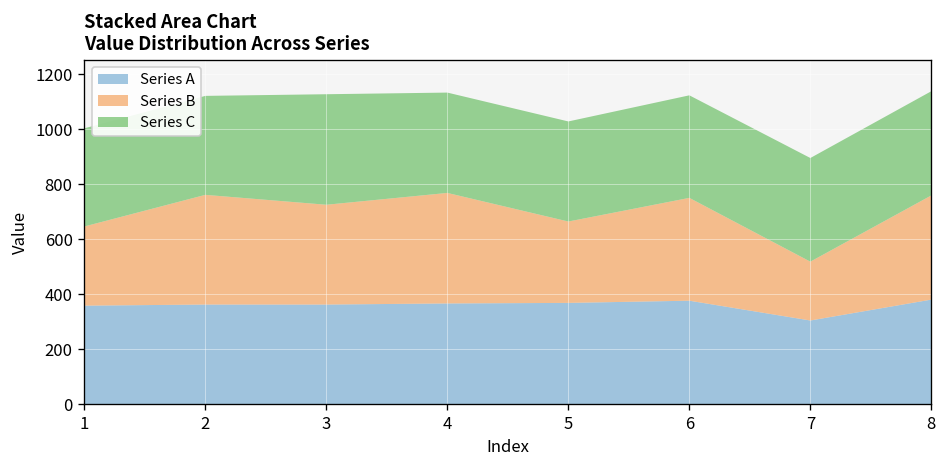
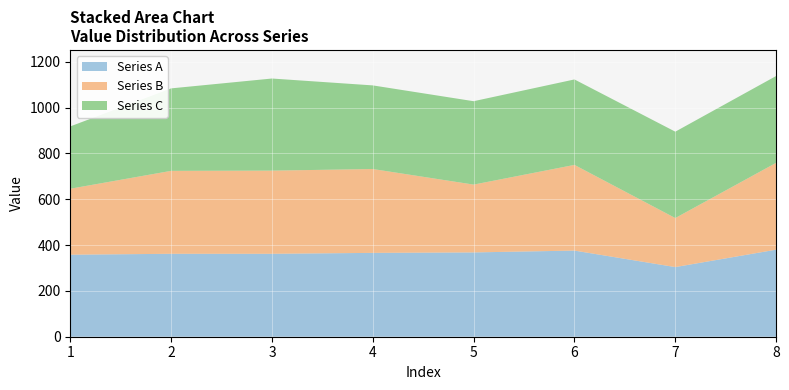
  {
    "Series A": {
      "1": 360,
      "2": 360,
      "3": 360,
      "4": 370,
      "5": 370,
      "6": 380,
      "7": 300,
      "8": 380
    },
    "Series B": {
      "1": 290,
-     "2": 400,
+     "2": 360,
      "3": 360,
-     "4": 400,
+     "4": 370,
      "5": 300,
      "6": 370,
      "7": 210,
      "8": 380
    },
    "Series C": {
-     "1": 360,
+     "1": 270,
      "2": 360,
      "3": 400,
      "4": 370,
      "5": 360,
      "6": 370,
      "7": 380,
      "8": 380
    }
  }
